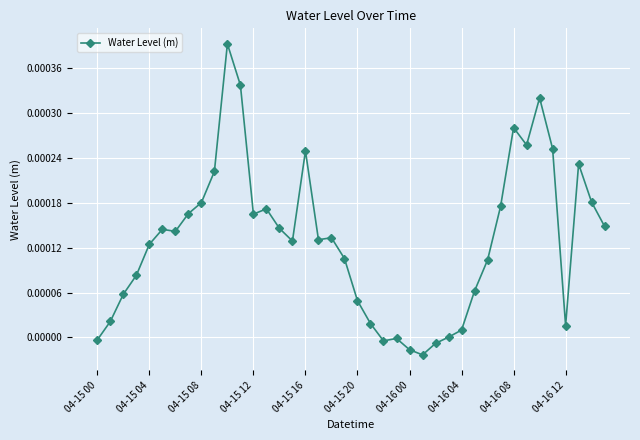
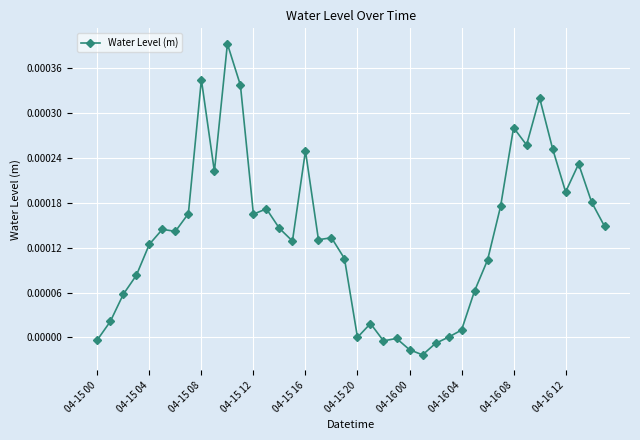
  {
    "04-15 00": 0.00000,
    "04-15 04": 0.00012,
-   "04-15 08": 0.00018,
+   "04-15 08": 0.00034,
    "04-15 12": 0.00016,
    "04-15 16": 0.00025,
-   "04-15 20": 0.00005,
+   "04-15 20": 0.00000,
    "04-16 00": -0.00002,
    "04-16 04": 0.00001,
    "04-16 08": 0.00028,
-   "04-16 12": 0.00002
+   "04-16 12": 0.00019
  }
